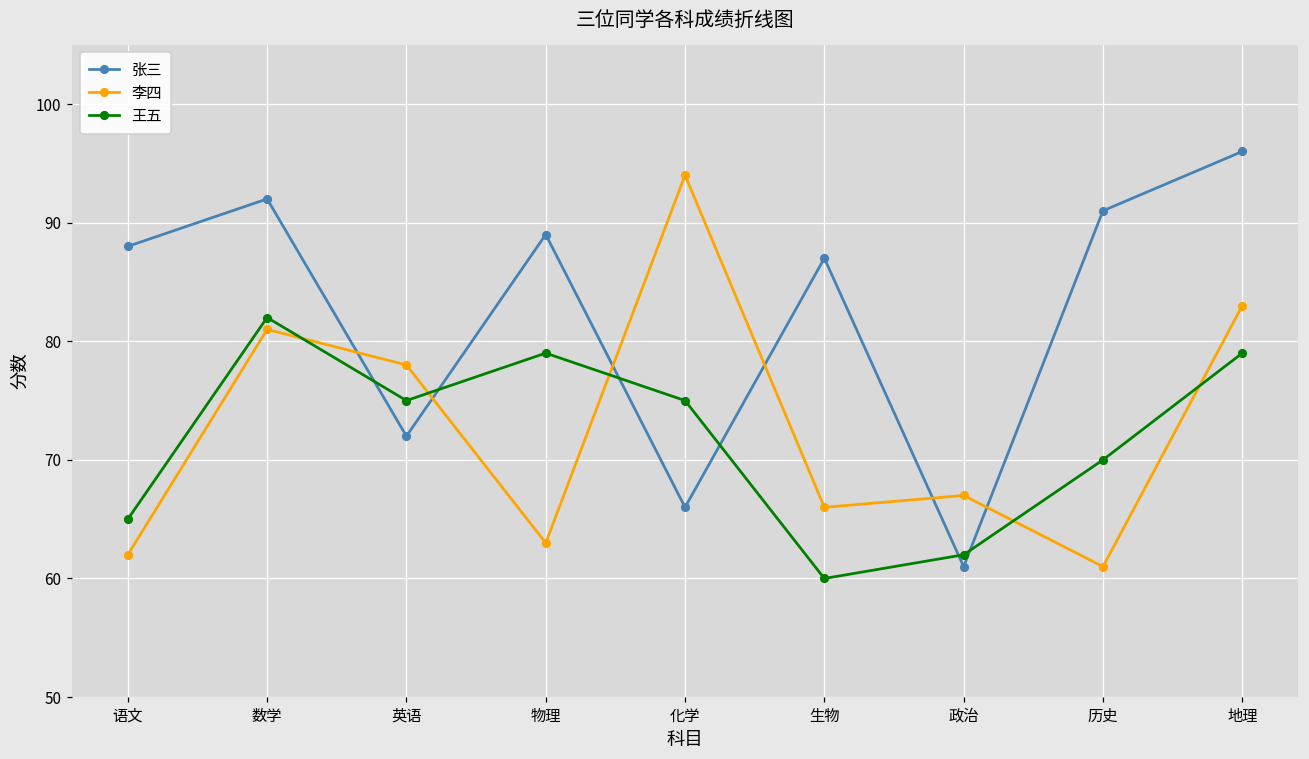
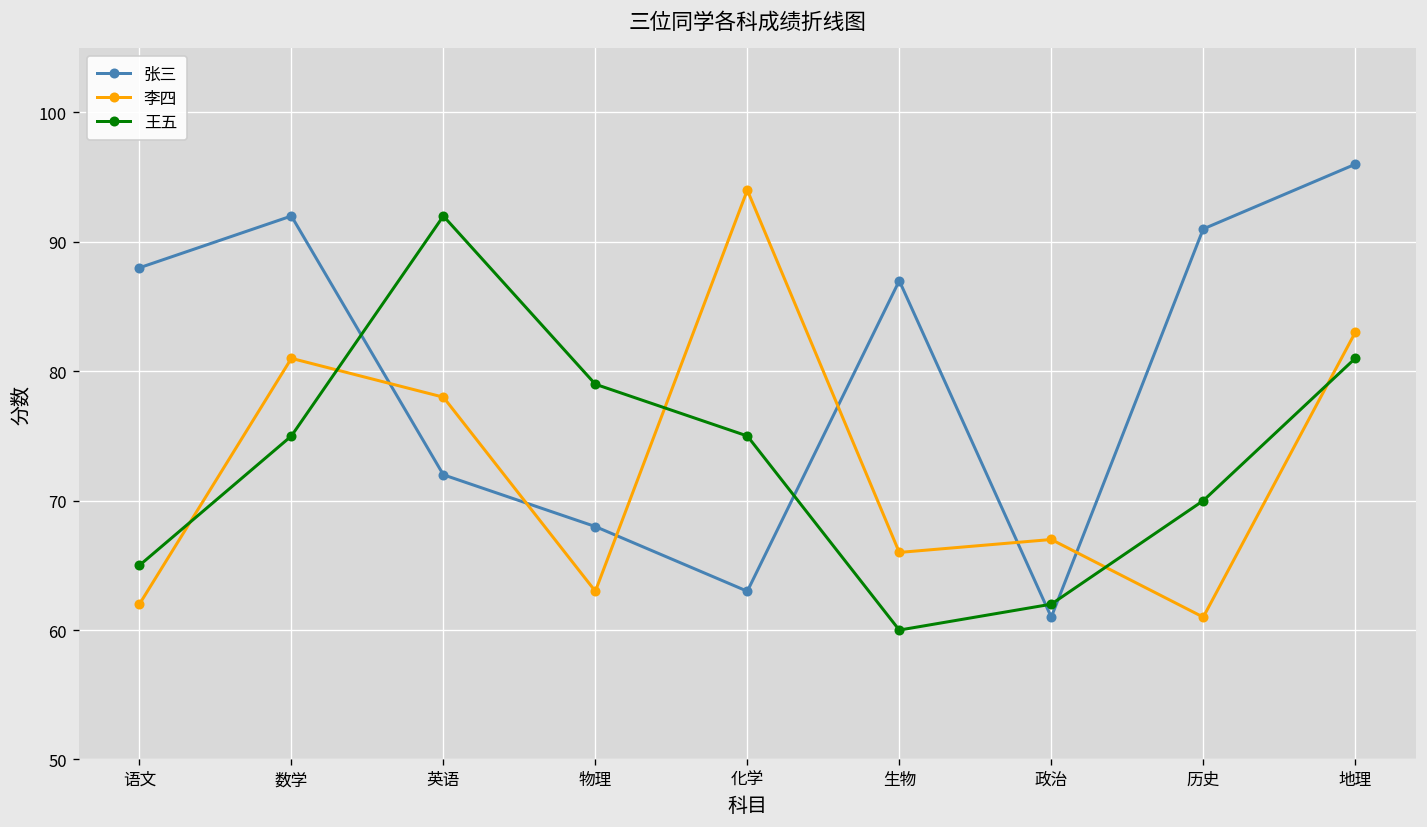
  {
    "张三": {
      "语文": 88,
      "数学": 92,
      "英语": 72,
-     "物理": 89,
-     "化学": 66,
+     "物理": 68,
+     "化学": 63,
      "生物": 87,
      "政治": 61,
      "历史": 91,
      "地理": 96
    },
    "李四": {
      "语文": 62,
      "数学": 81,
      "英语": 78,
      "物理": 63,
      "化学": 94,
      "生物": 66,
      "政治": 67,
      "历史": 61,
      "地理": 83
    },
    "王五": {
      "语文": 65,
-     "数学": 82,
-     "英语": 75,
+     "数学": 75,
+     "英语": 92,
      "物理": 79,
      "化学": 75,
      "生物": 60,
      "政治": 62,
      "历史": 70,
-     "地理": 79
+     "地理": 81
    }
  }
